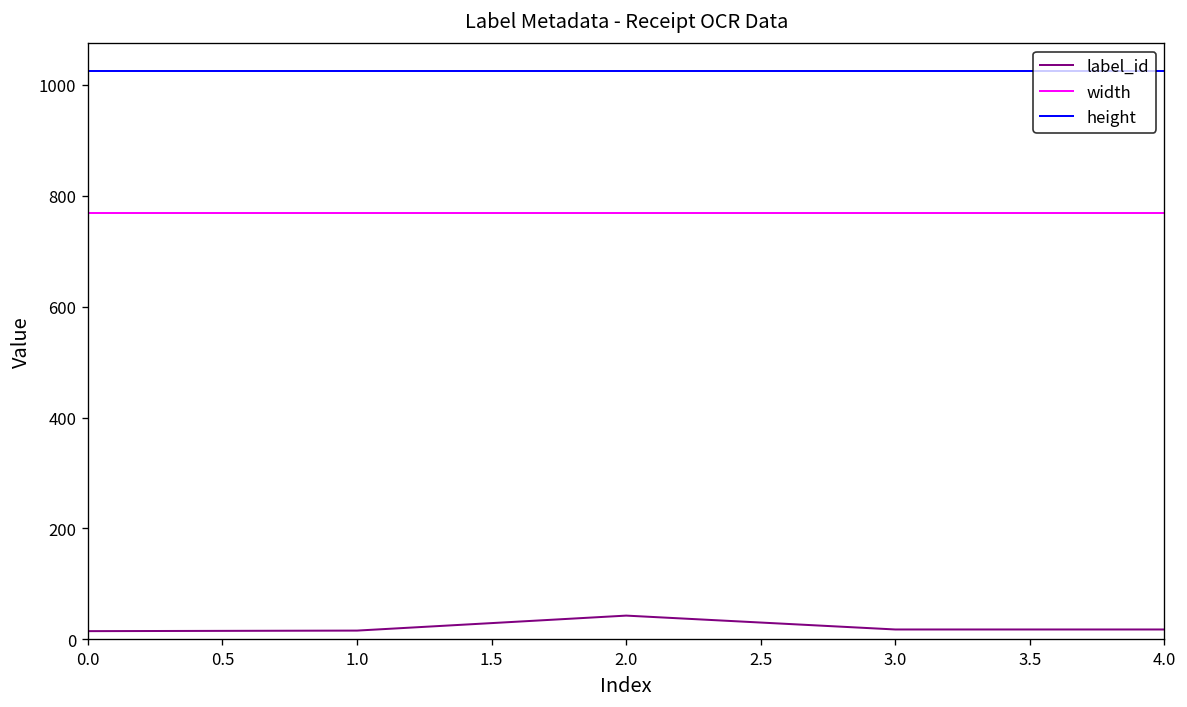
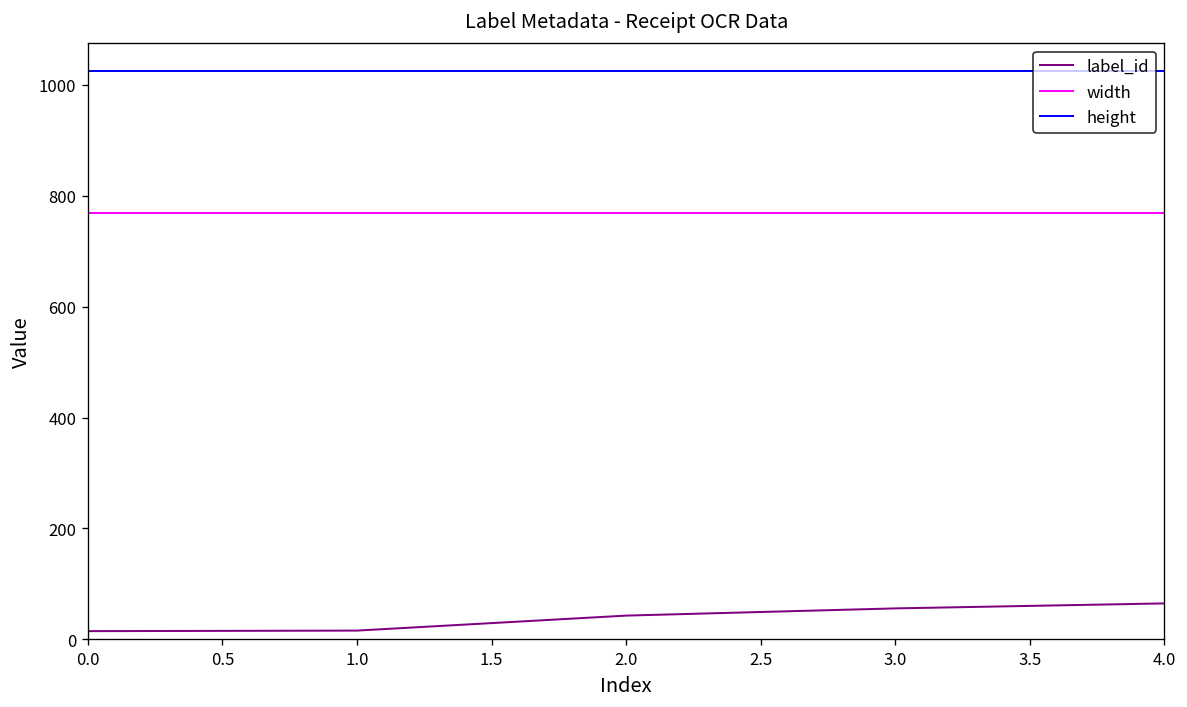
  {
    "label_id": {
      "0.0": 20,
      "1.0": 20,
      "2.0": 40,
-     "3.0": 20,
-     "4.0": 20
+     "3.0": 60,
+     "4.0": 70
    },
    "width": {
      "0.0": 770,
      "1.0": 770,
      "2.0": 770,
      "3.0": 770,
      "4.0": 770
    },
    "height": {
      "0.0": 1020,
      "1.0": 1020,
      "2.0": 1020,
      "3.0": 1020,
      "4.0": 1020
    }
  }
